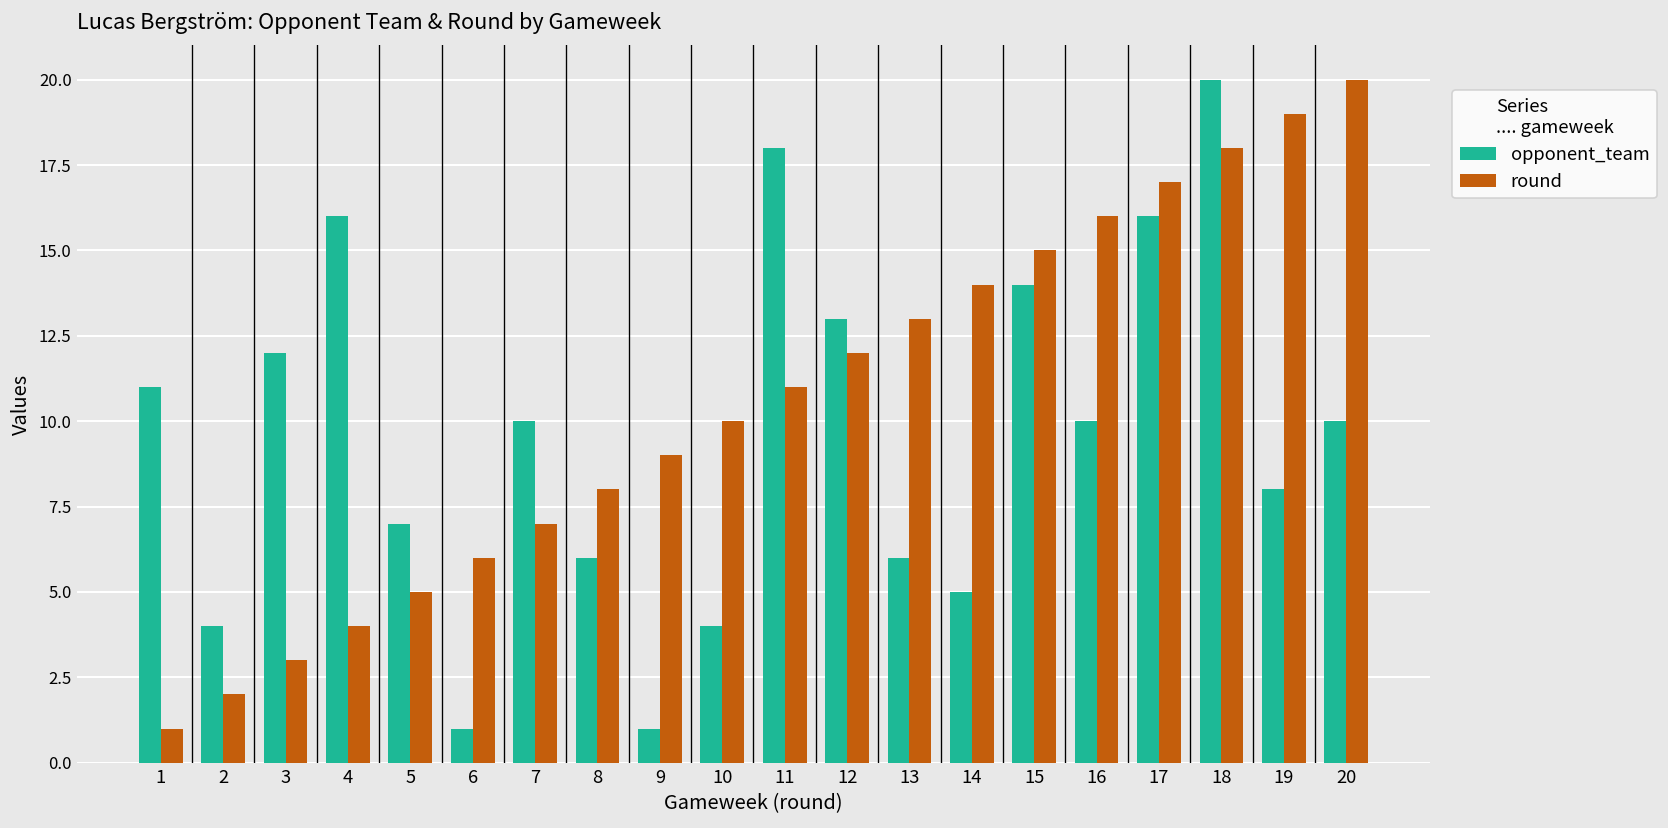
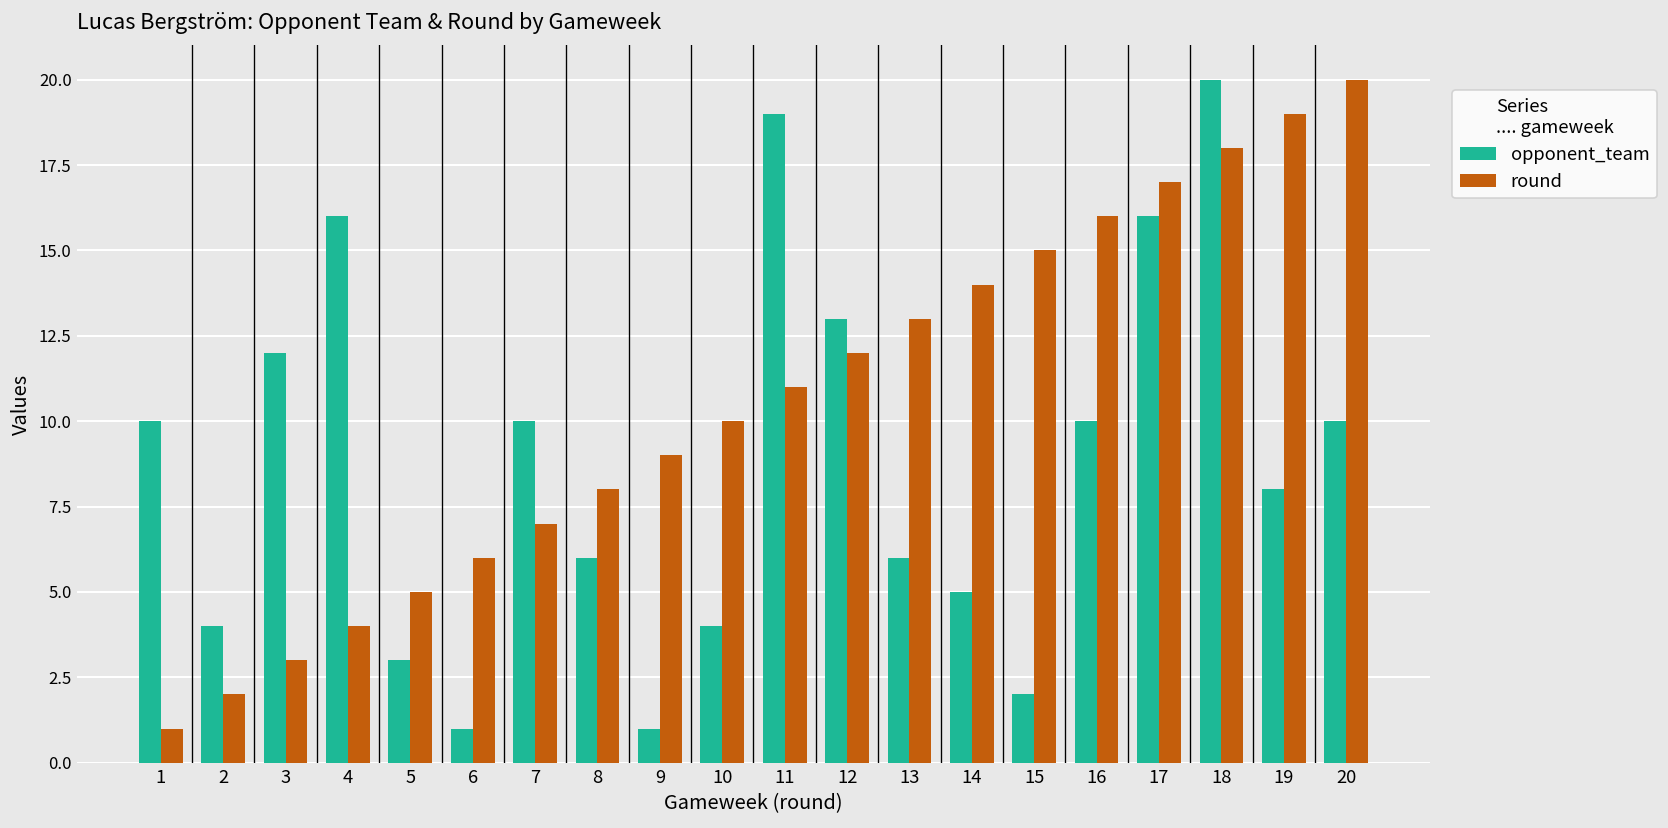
  {
    "opponent_team": {
-     "1": 11,
+     "1": 10,
      "2": 4,
      "3": 12,
      "4": 16,
-     "5": 7,
+     "5": 3,
      "6": 1,
      "7": 10,
      "8": 6,
      "9": 1,
      "10": 4,
-     "11": 18,
+     "11": 19,
      "12": 13,
      "13": 6,
      "14": 5,
-     "15": 14,
+     "15": 2,
      "16": 10,
      "17": 16,
      "18": 20,
      "19": 8,
      "20": 10
    },
    "round": {
      "1": 1,
      "2": 2,
      "3": 3,
      "4": 4,
      "5": 5,
      "6": 6,
      "7": 7,
      "8": 8,
      "9": 9,
      "10": 10,
      "11": 11,
      "12": 12,
      "13": 13,
      "14": 14,
      "15": 15,
      "16": 16,
      "17": 17,
      "18": 18,
      "19": 19,
      "20": 20
    }
  }
